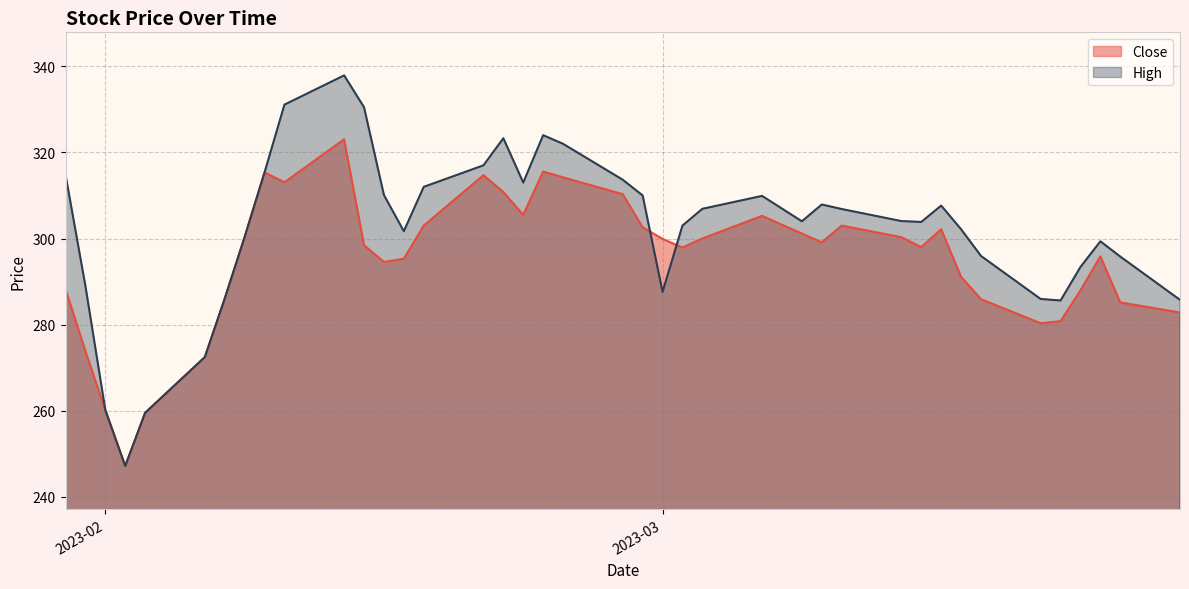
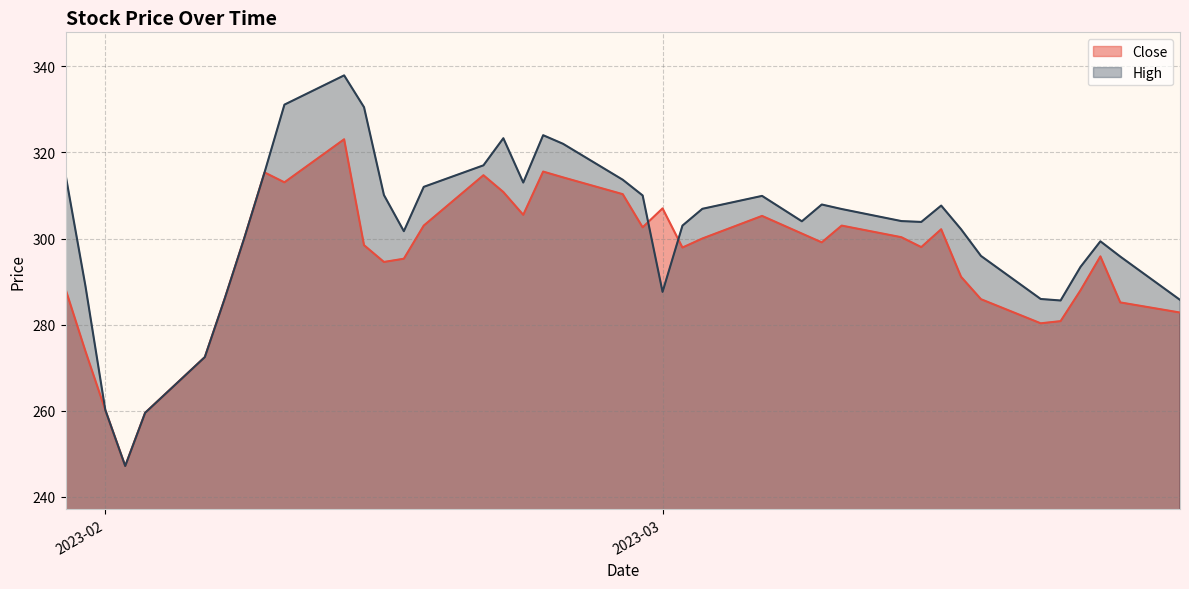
  {
    "Close": {
-     "2023-03": 300
+     "2023-03": 307
    },
    "High": {
      "2023-03": 288
    }
  }
